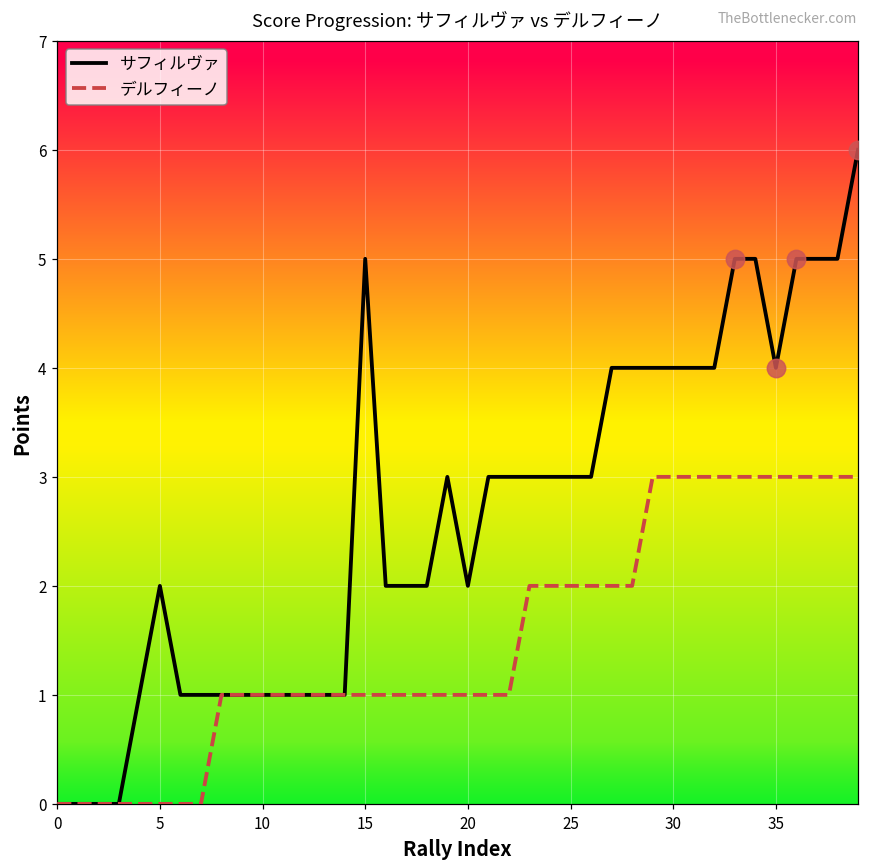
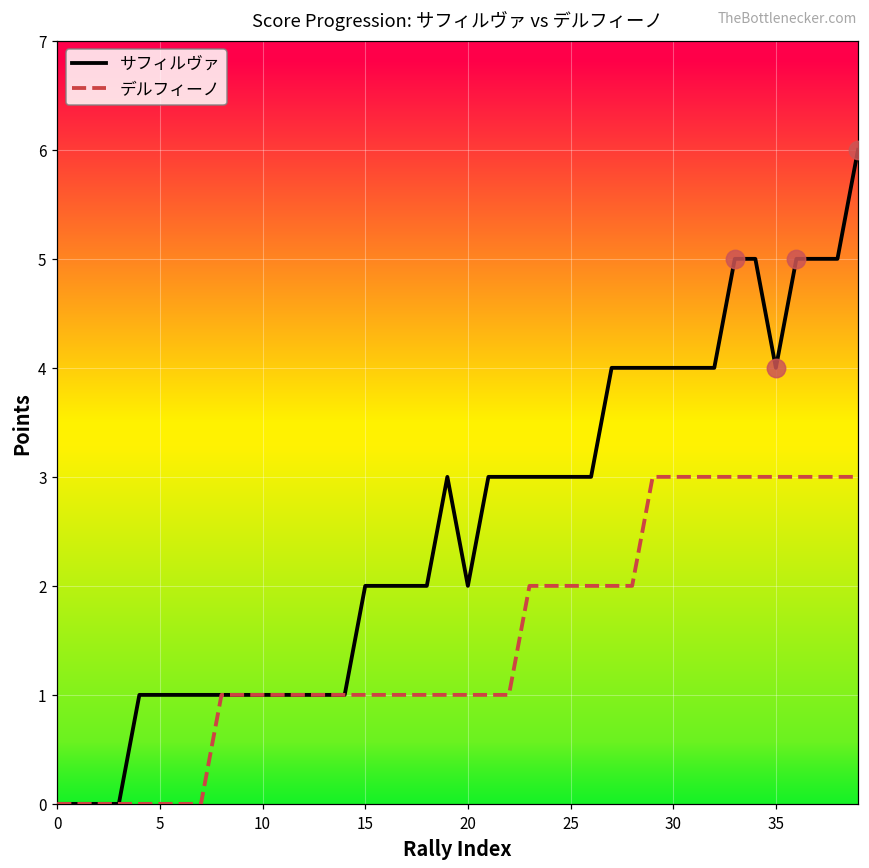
  {
    "サフィルヴァ": {
-     "5": 2,
-     "15": 5,
+     "5": 1,
+     "15": 2,
      "20": 2,
      "25": 3,
      "30": 4
    }
  }
